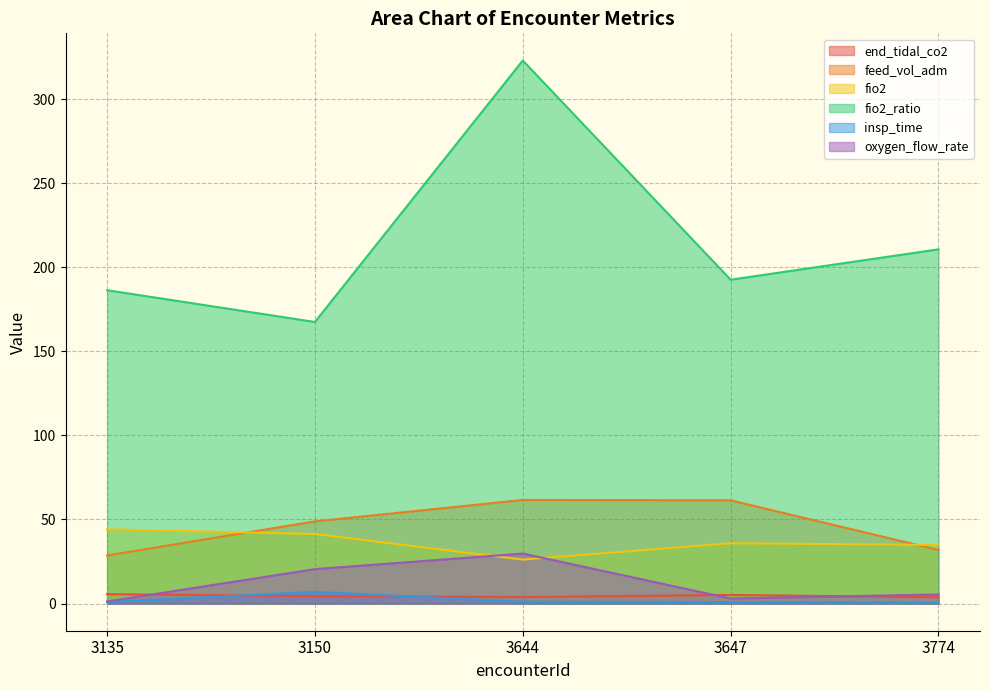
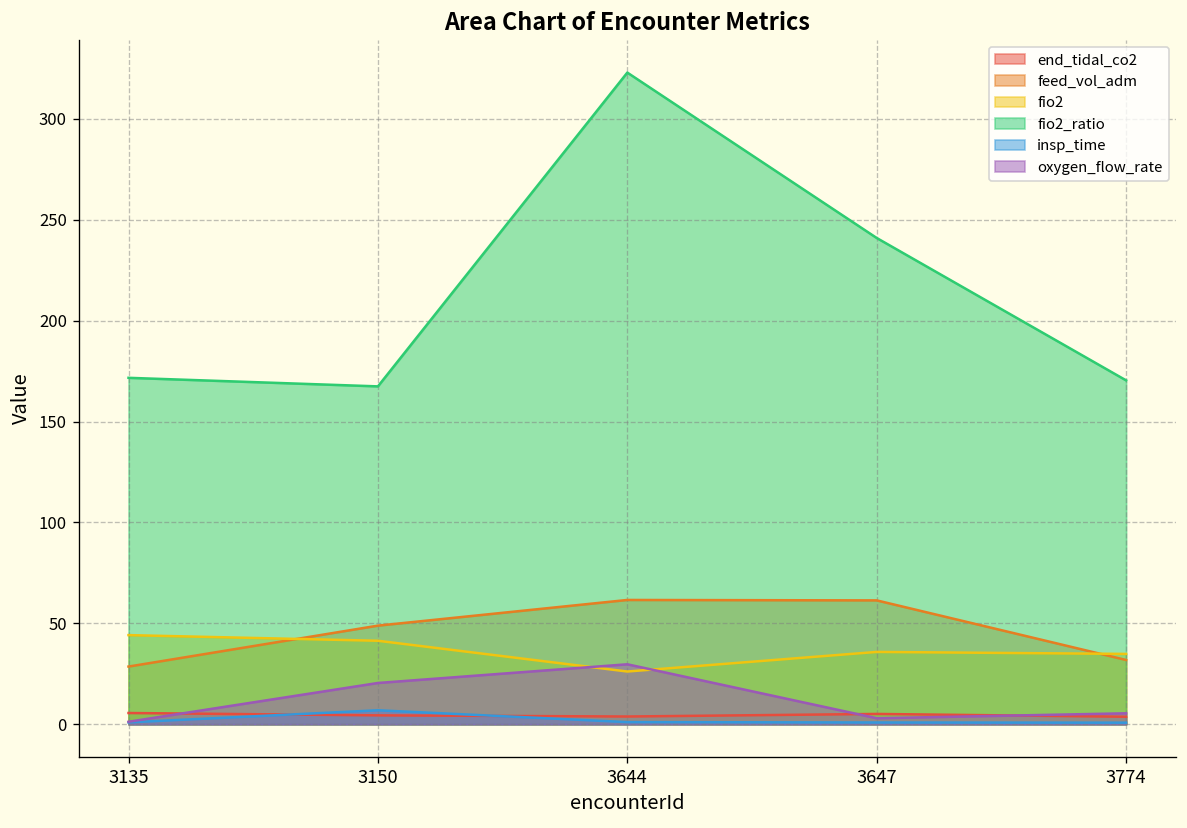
  {
    "fio2_ratio": {
-     "3135": 186,
+     "3135": 172,
      "3150": 167,
      "3644": 323,
-     "3647": 193,
-     "3774": 211
+     "3647": 241,
+     "3774": 170
    },
    "insp_time": {
      "3150": 7,
      "3644": 1,
      "3647": 1,
      "3774": 1
    },
    "oxygen_flow_rate": {
      "3150": 20,
      "3644": 30,
      "3647": 3,
      "3774": 5
    }
  }
